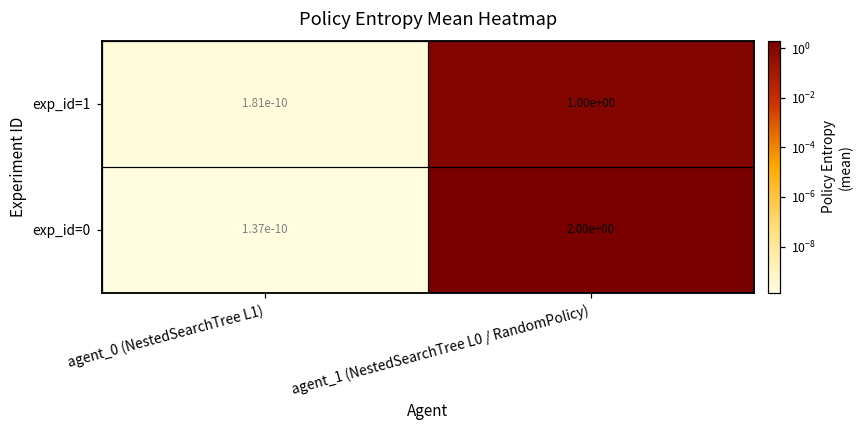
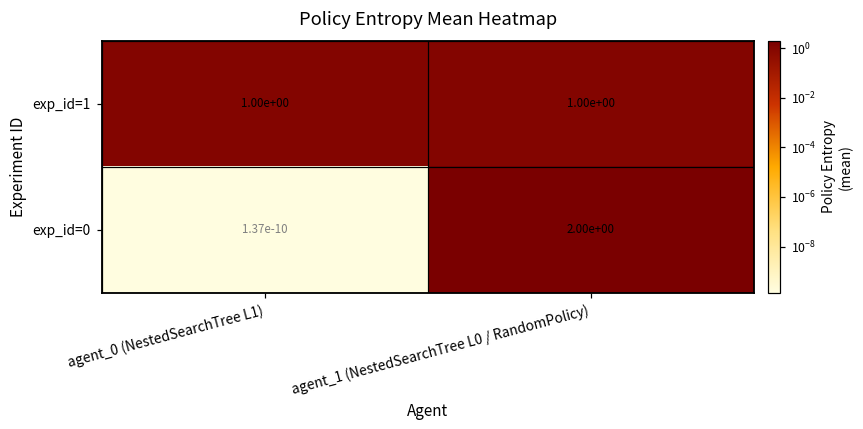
  {
    "exp_id=1": {
-     "agent_0 (NestedSearchTree L1)": "1.81e-10",
+     "agent_0 (NestedSearchTree L1)": "1.00e+00",
      "agent_1 (NestedSearchTree L0 / RandomPolicy)": "1.00e+00"
    },
    "exp_id=0": {
      "agent_0 (NestedSearchTree L1)": "1.37e-10",
      "agent_1 (NestedSearchTree L0 / RandomPolicy)": "2.00e+00"
    }
  }
